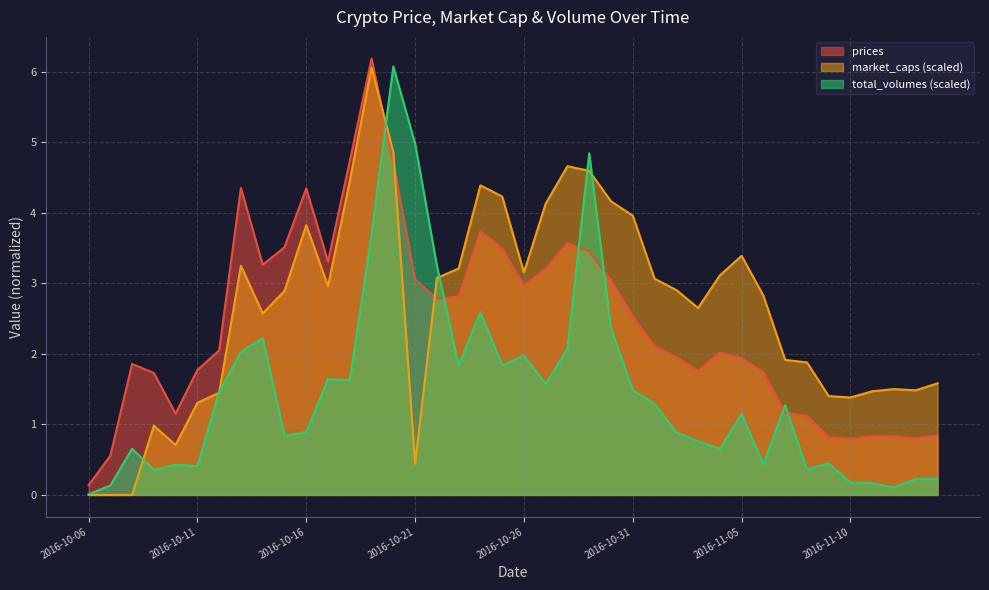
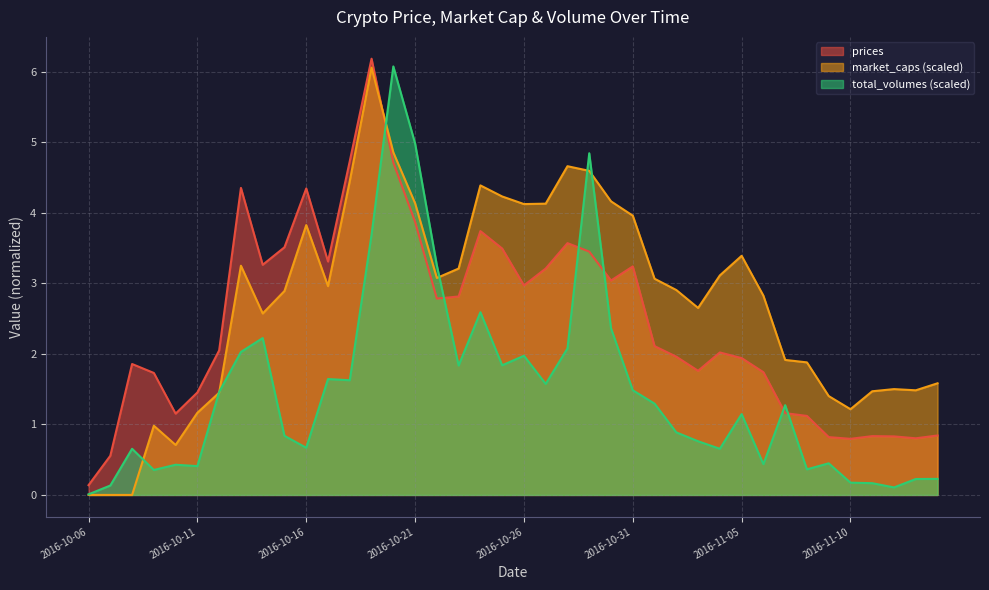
  {
    "prices": {
      "2016-10-06": 0.1,
-     "2016-10-11": 1.8,
+     "2016-10-11": 1.5,
      "2016-10-16": 4.3,
-     "2016-10-21": 3.1,
+     "2016-10-21": 3.9,
      "2016-10-26": 3.0,
-     "2016-10-31": 2.5,
+     "2016-10-31": 3.2,
      "2016-11-05": 1.9,
      "2016-11-10": 0.8
    },
    "market_caps (scaled)": {
-     "2016-10-11": 1.3,
+     "2016-10-11": 1.2,
      "2016-10-16": 3.8,
-     "2016-10-21": 0.4,
-     "2016-10-26": 3.2,
+     "2016-10-21": 4.1,
+     "2016-10-26": 4.1,
      "2016-10-31": 4.0,
      "2016-11-05": 3.4,
-     "2016-11-10": 1.4
+     "2016-11-10": 1.2
    },
    "total_volumes (scaled)": {
      "2016-10-11": 0.4,
-     "2016-10-16": 0.9,
+     "2016-10-16": 0.7,
      "2016-10-21": 5.0,
      "2016-10-26": 2.0,
      "2016-10-31": 1.5,
      "2016-11-05": 1.1,
      "2016-11-10": 0.2
    }
  }
